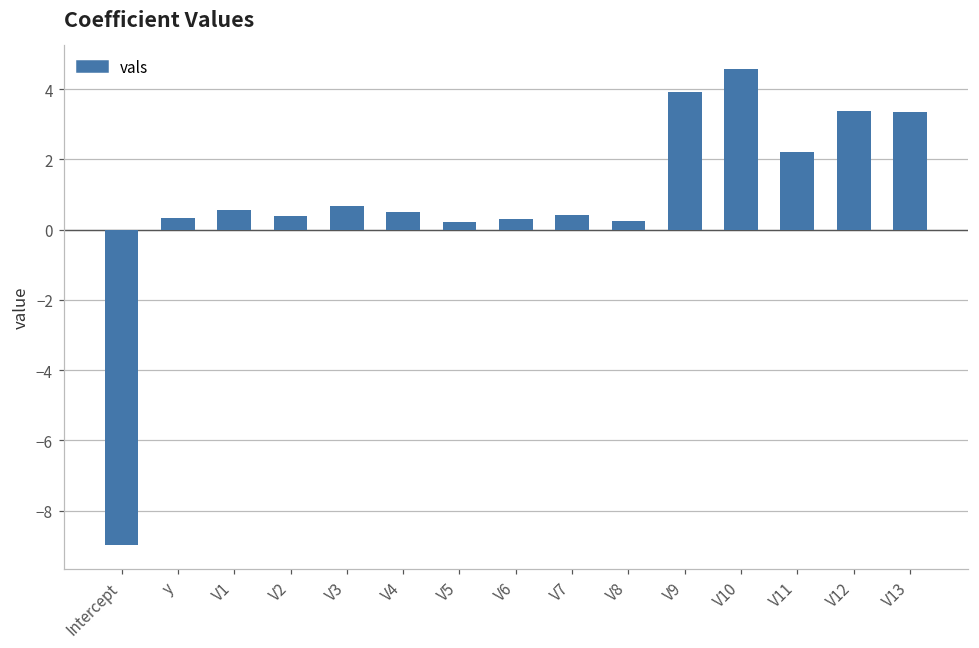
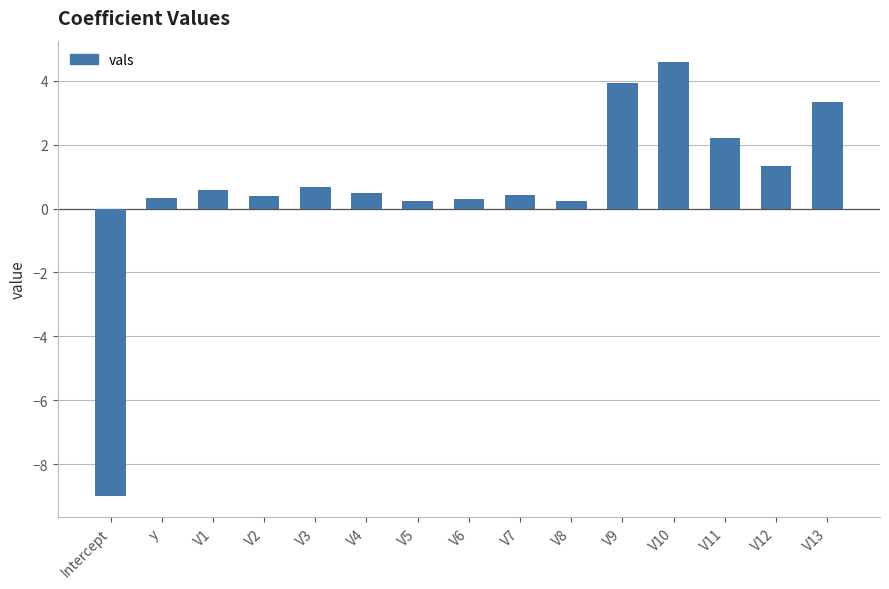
  {
    "Intercept": -9.0,
    "y": 0.3,
    "V1": 0.6,
    "V2": 0.4,
    "V3": 0.7,
    "V4": 0.5,
    "V5": 0.2,
    "V6": 0.3,
    "V7": 0.4,
    "V8": 0.3,
    "V9": 3.9,
    "V10": 4.6,
    "V11": 2.2,
-   "V12": 3.4,
+   "V12": 1.3,
    "V13": 3.4
  }
